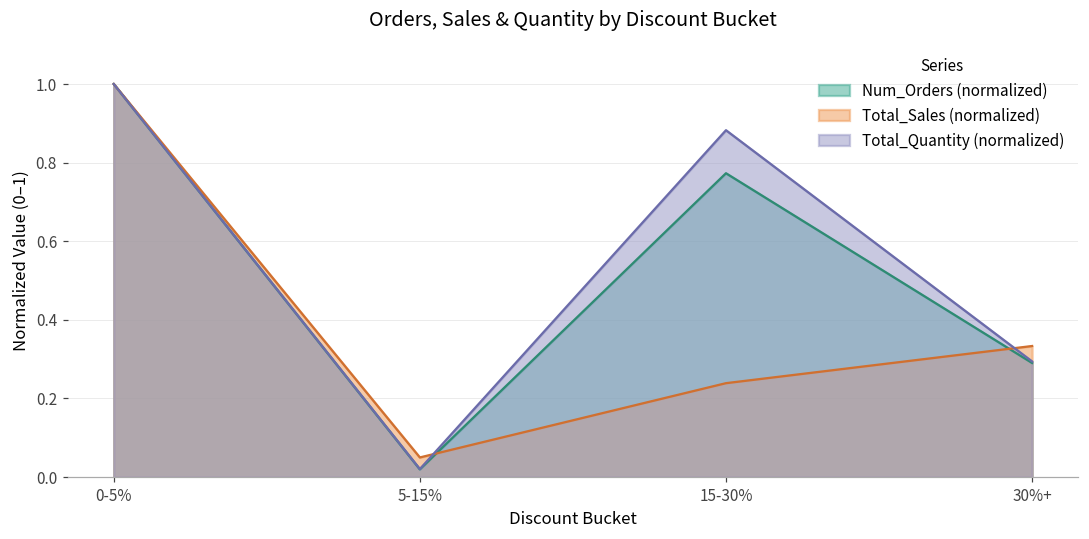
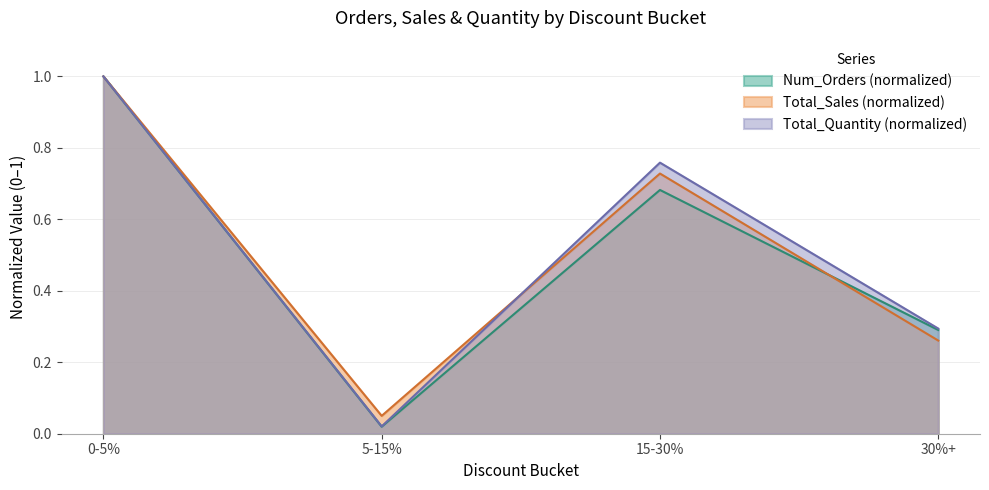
  {
    "Num_Orders (normalized)": {
-     "15-30%": 0.77
+     "15-30%": 0.68
    },
    "Total_Sales (normalized)": {
      "5-15%": 0.05,
-     "15-30%": 0.24,
-     "30%+": 0.33
+     "15-30%": 0.73,
+     "30%+": 0.26
    },
    "Total_Quantity (normalized)": {
-     "15-30%": 0.88
+     "15-30%": 0.76
    }
  }
